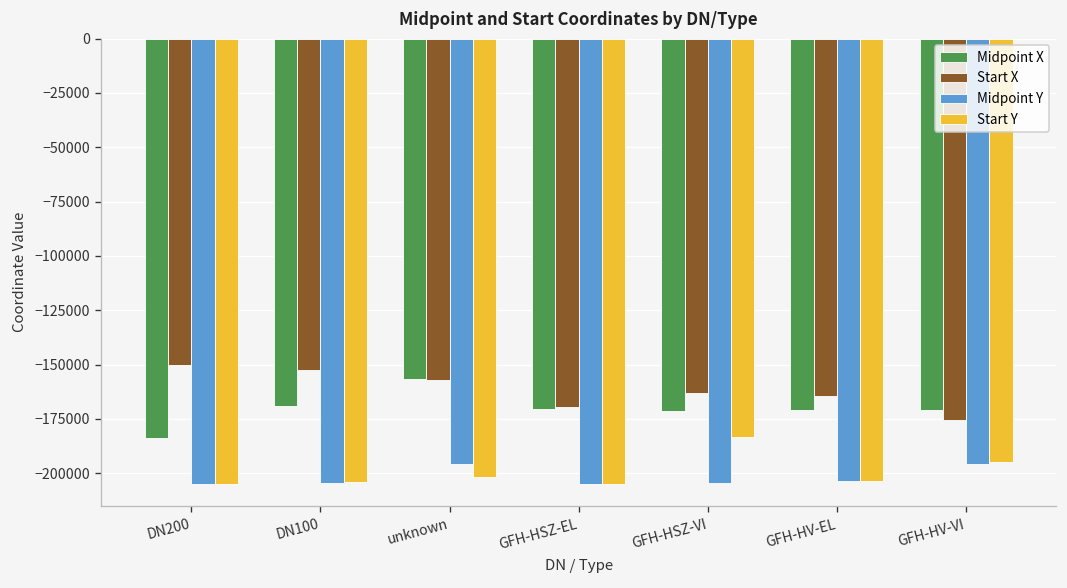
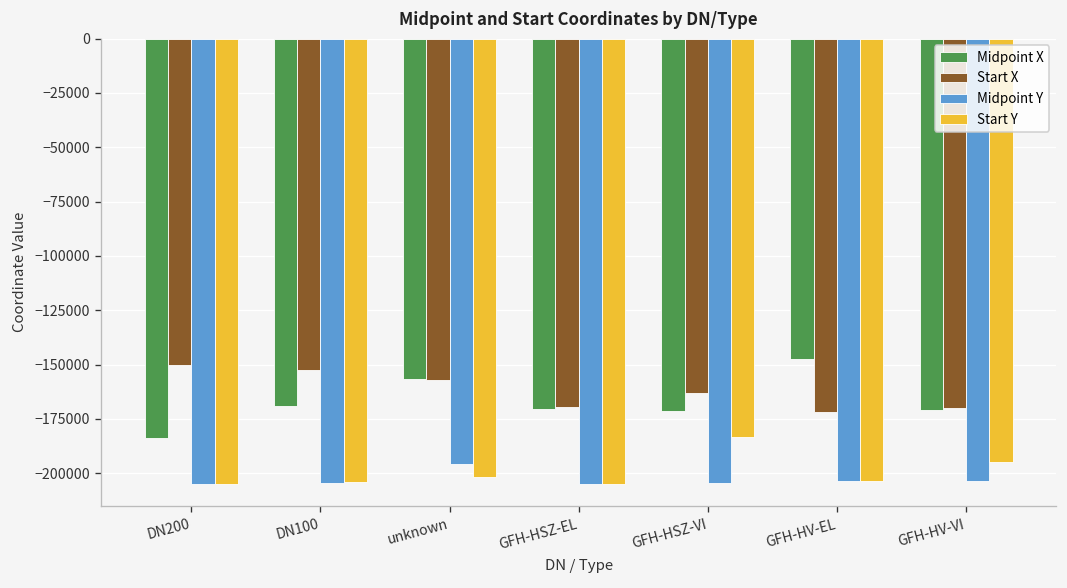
  {
    "Midpoint X": {
      "DN200": -184000,
      "DN100": -169000,
      "unknown": -156000,
      "GFH-HSZ-EL": -171000,
      "GFH-HSZ-VI": -171000,
-     "GFH-HV-EL": -171000,
+     "GFH-HV-EL": -147000,
      "GFH-HV-VI": -171000
    },
    "Start X": {
      "DN200": -150000,
      "DN100": -152000,
      "unknown": -157000,
      "GFH-HSZ-EL": -169000,
      "GFH-HSZ-VI": -163000,
-     "GFH-HV-EL": -164000,
-     "GFH-HV-VI": -176000
+     "GFH-HV-EL": -172000,
+     "GFH-HV-VI": -170000
    },
    "Midpoint Y": {
      "DN200": -205000,
      "DN100": -204000,
      "unknown": -196000,
      "GFH-HSZ-EL": -205000,
      "GFH-HSZ-VI": -204000,
      "GFH-HV-EL": -204000,
-     "GFH-HV-VI": -196000
+     "GFH-HV-VI": -204000
    },
    "Start Y": {
      "DN200": -205000,
      "DN100": -204000,
      "unknown": -202000,
      "GFH-HSZ-EL": -205000,
      "GFH-HSZ-VI": -183000,
      "GFH-HV-EL": -204000,
      "GFH-HV-VI": -195000
    }
  }
